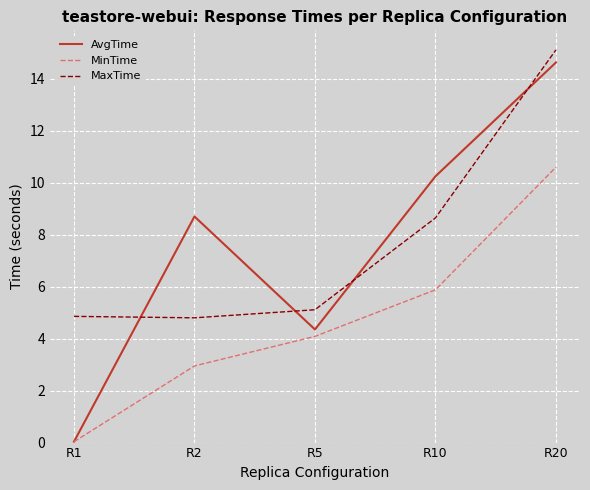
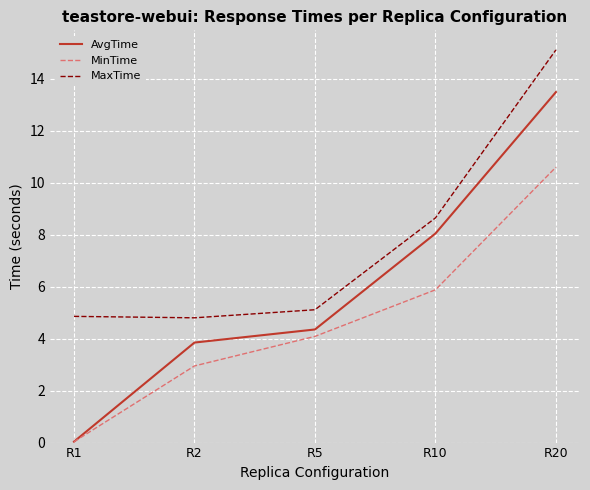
  {
    "AvgTime": {
-     "R2": 8.7,
+     "R2": 3.8,
      "R5": 4.4,
-     "R10": 10.2,
-     "R20": 14.6
+     "R10": 8.0,
+     "R20": 13.5
    },
    "MinTime": {
      "R2": 2.9,
      "R5": 4.1,
      "R10": 5.9,
      "R20": 10.6
    },
    "MaxTime": {
      "R1": 4.9,
      "R2": 4.8,
      "R5": 5.1,
      "R10": 8.6,
      "R20": 15.1
    }
  }
